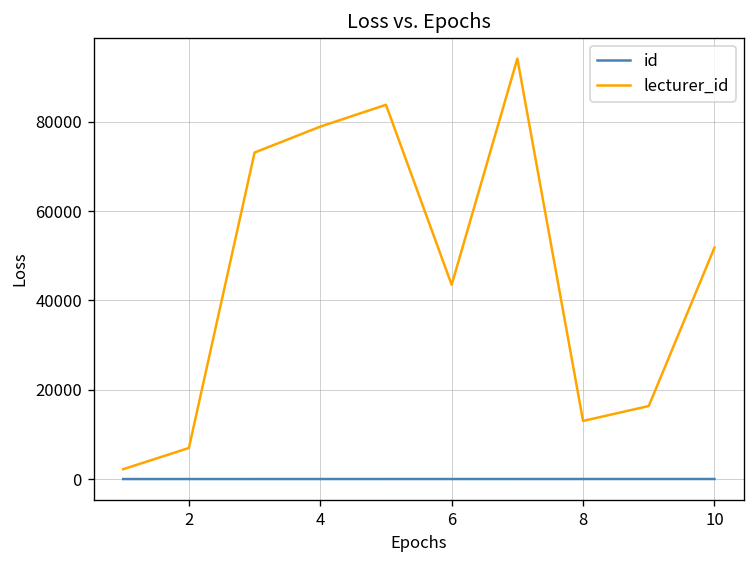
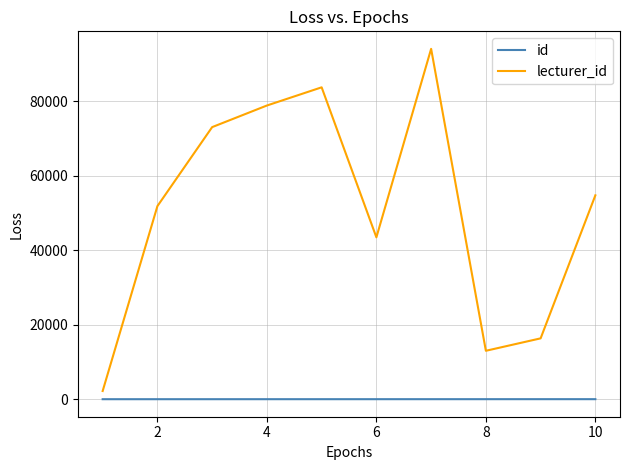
  {
    "id": {
      "2": 0,
      "4": 0,
      "6": 0,
      "8": 0,
      "10": 0
    },
    "lecturer_id": {
-     "2": 7000,
+     "2": 52000,
      "4": 79000,
      "6": 43000,
      "8": 13000,
-     "10": 52000
+     "10": 55000
    }
  }
